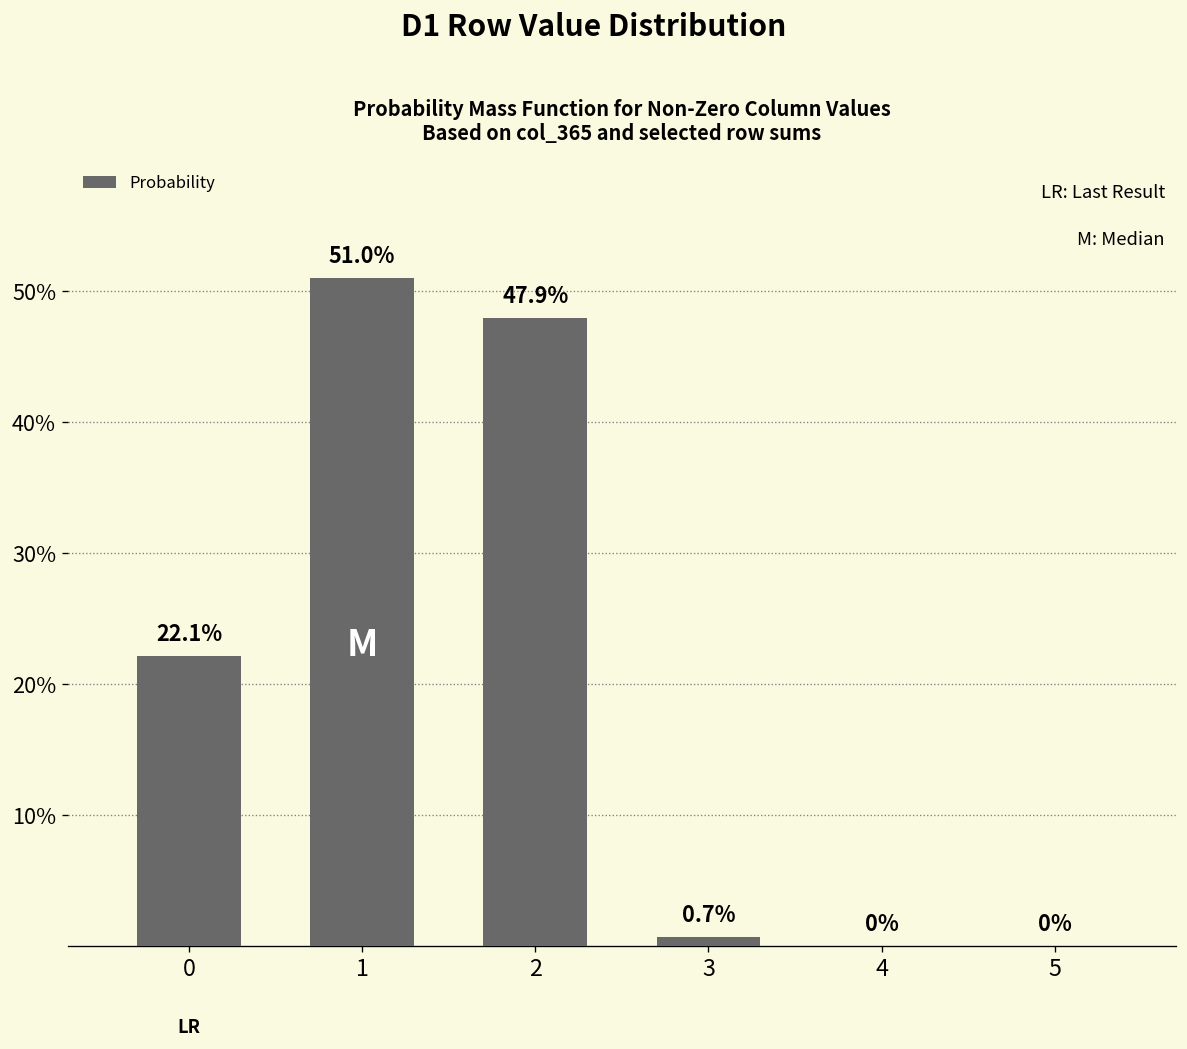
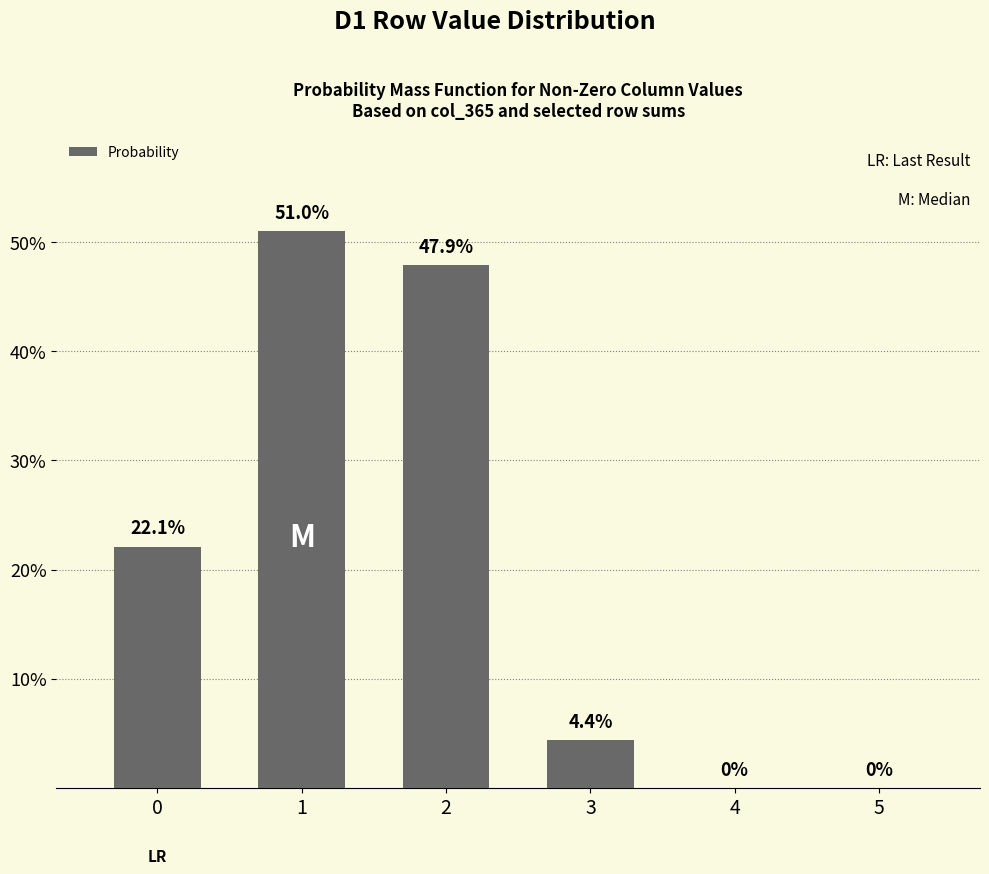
  {
    "0": "22.1%",
    "1": "51.0%",
    "2": "47.9%",
-   "3": "0.7%",
+   "3": "4.4%",
    "4": "0%",
    "5": "0%"
  }
